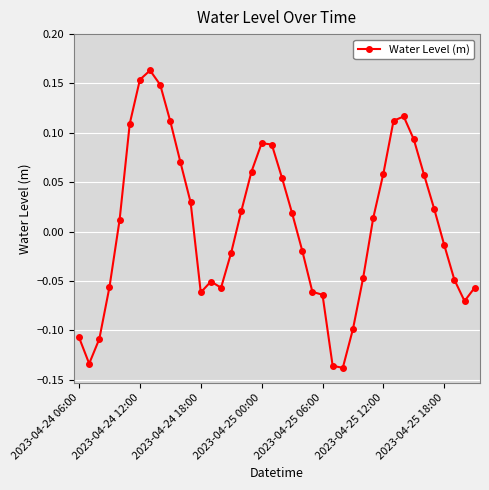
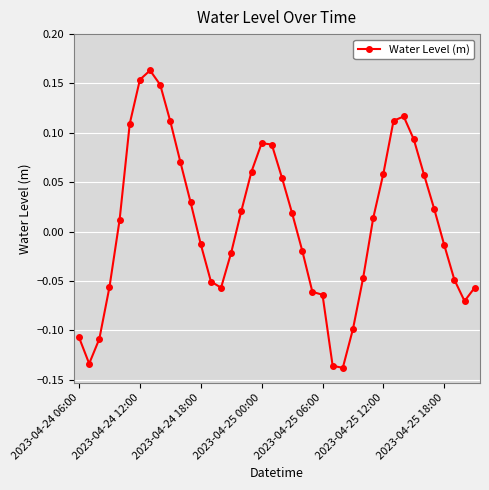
  {
    "2023-04-24 06:00": -0.11,
    "2023-04-24 12:00": 0.15,
-   "2023-04-24 18:00": -0.06,
+   "2023-04-24 18:00": -0.01,
    "2023-04-25 00:00": 0.09,
    "2023-04-25 06:00": -0.06,
    "2023-04-25 12:00": 0.06,
    "2023-04-25 18:00": -0.01
  }
